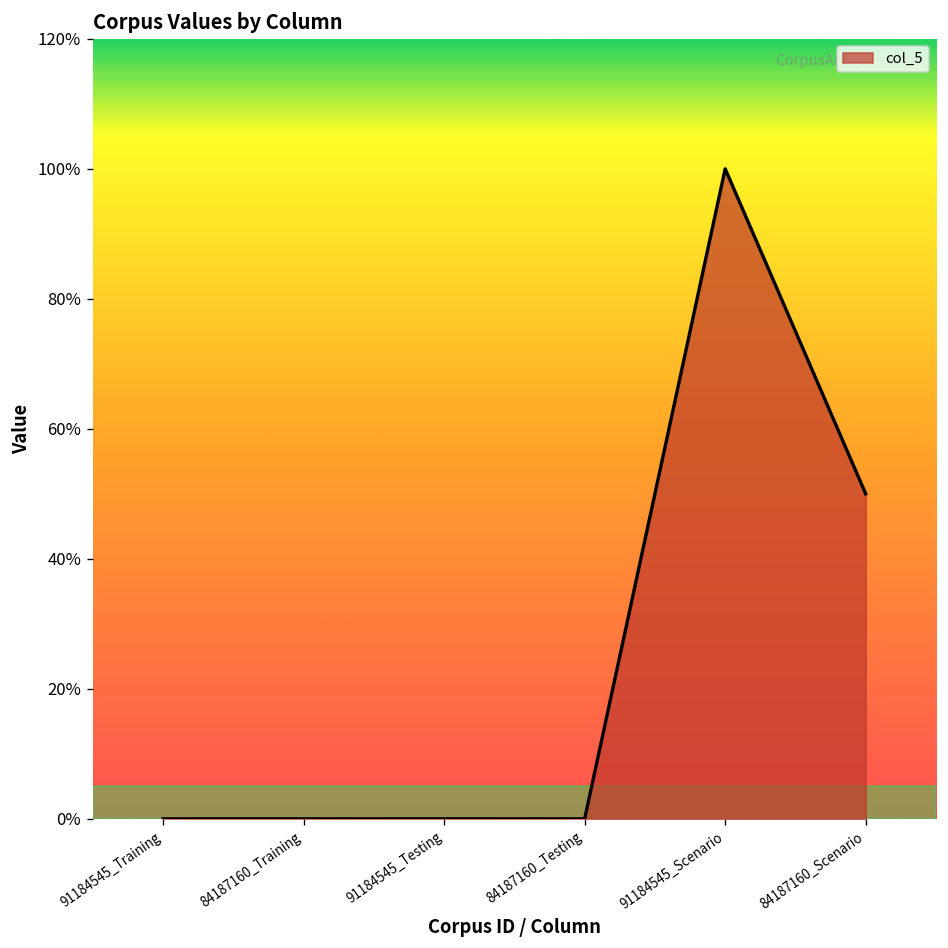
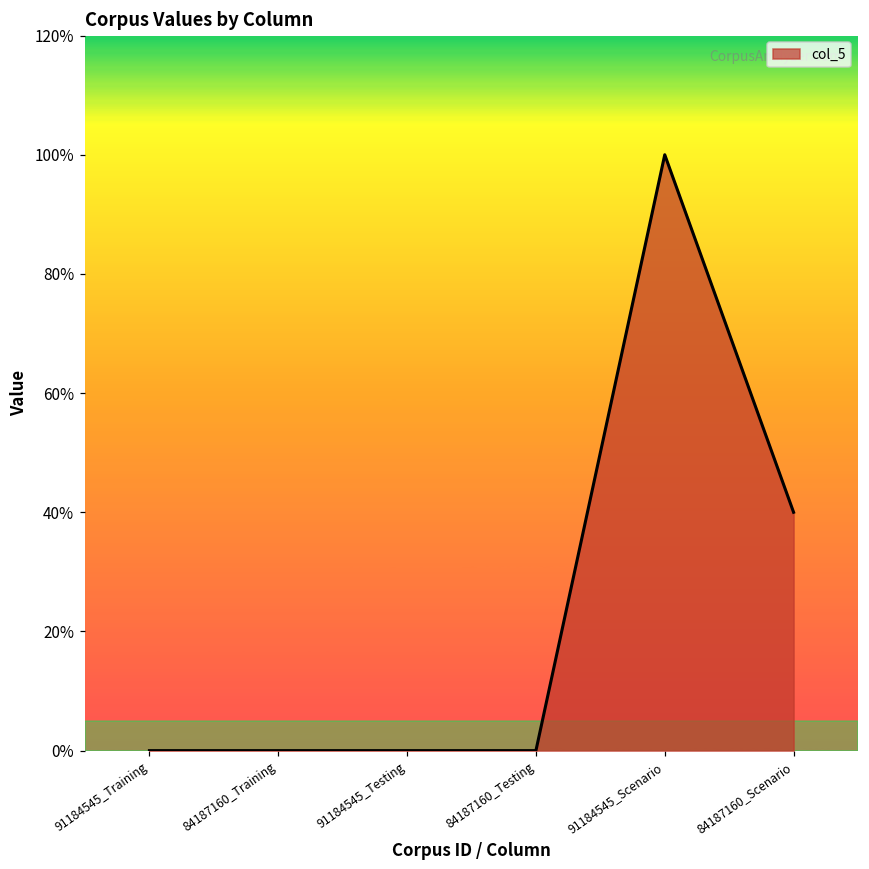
  {
    "91184545_Training": "0%",
    "84187160_Training": "0%",
    "91184545_Testing": "0%",
    "84187160_Testing": "0%",
    "91184545_Scenario": "100%",
-   "84187160_Scenario": "50%"
+   "84187160_Scenario": "40%"
  }
